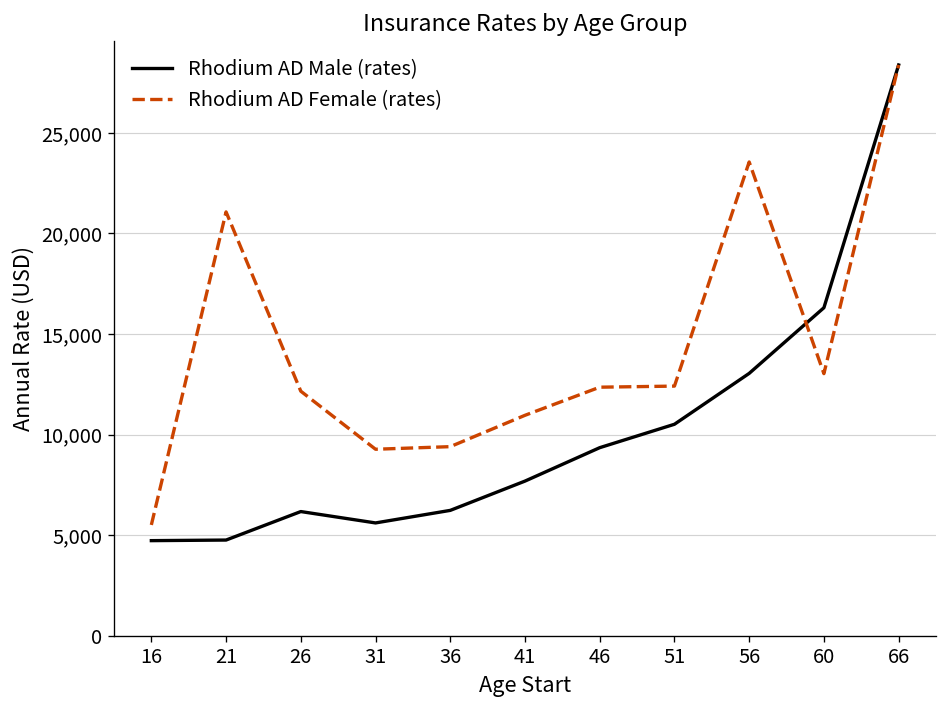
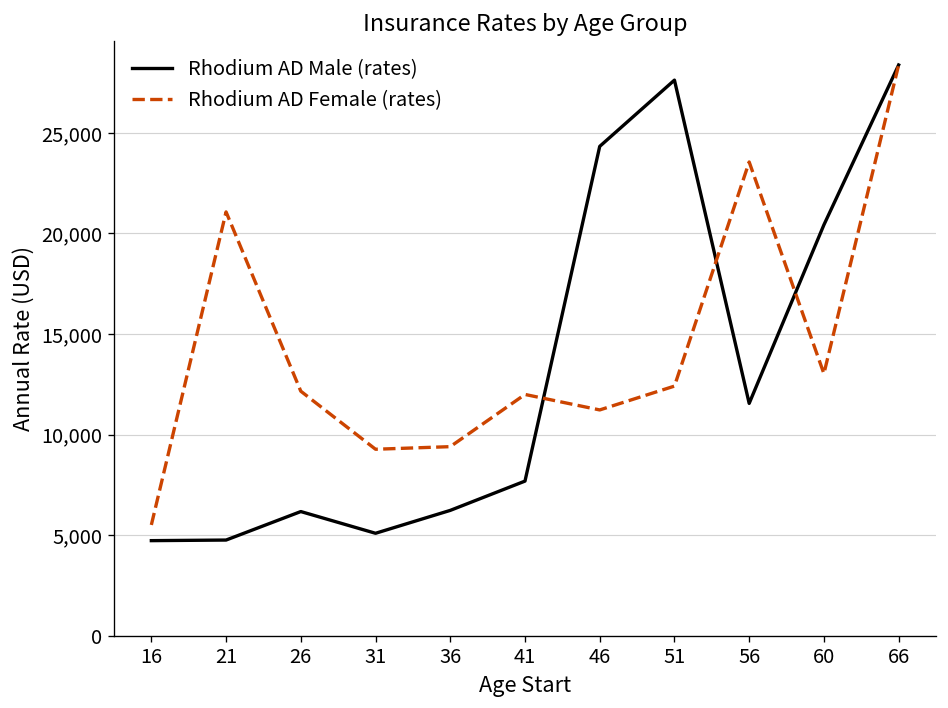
  {
    "Rhodium AD Male (rates)": {
      "16": "4,700",
      "21": "4,800",
      "26": "6,200",
-     "31": "5,600",
+     "31": "5,100",
      "36": "6,200",
      "41": "7,700",
-     "46": "9,300",
-     "51": "10,500",
-     "56": "13,000",
-     "60": "16,300"
+     "46": "24,300",
+     "51": "27,600",
+     "56": "11,500",
+     "60": "20,400"
    },
    "Rhodium AD Female (rates)": {
      "16": "5,500",
      "21": "21,100",
      "26": "12,200",
      "31": "9,300",
      "36": "9,400",
-     "41": "11,000",
-     "46": "12,400",
+     "41": "12,000",
+     "46": "11,200",
      "51": "12,400",
      "56": "23,600",
      "60": "13,000"
    }
  }
